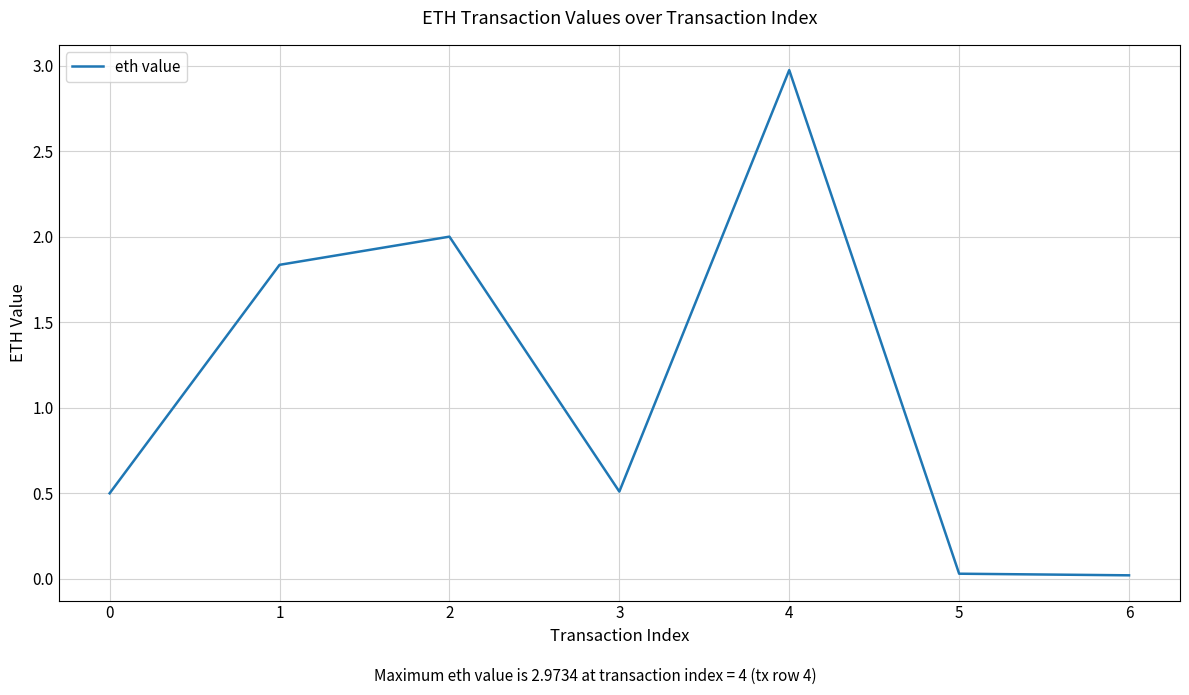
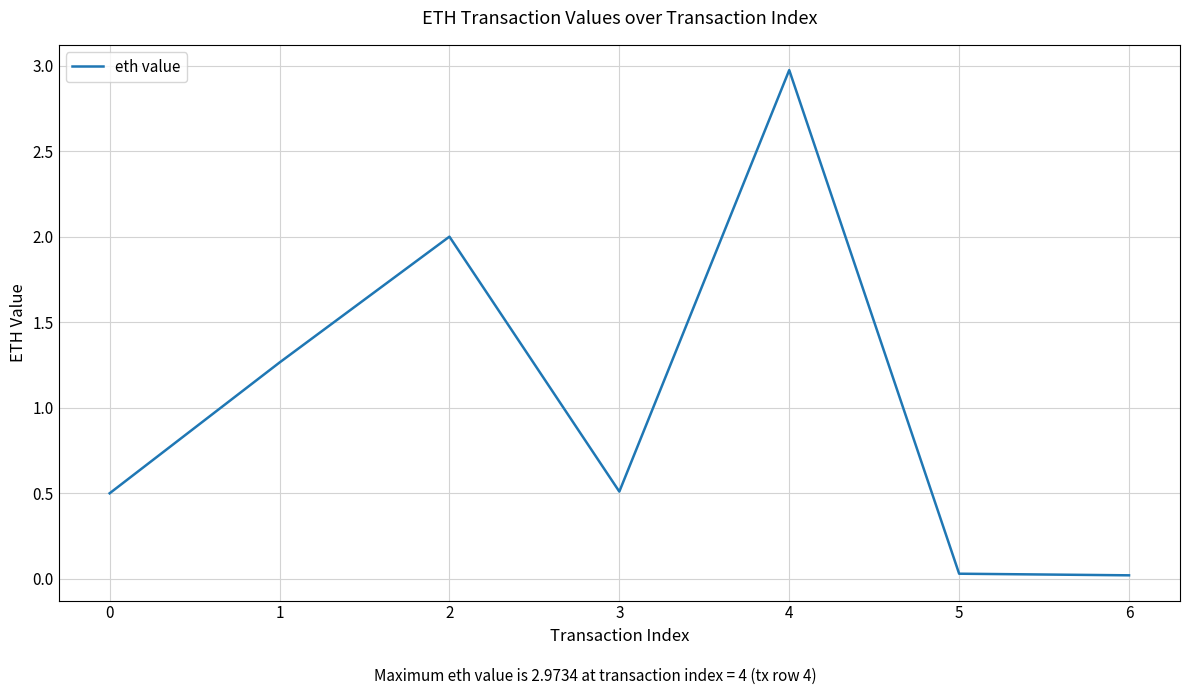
  {
    "0": 0.50,
-   "1": 1.84,
+   "1": 1.26,
    "2": 2.00,
    "3": 0.51,
    "4": 2.97,
    "5": 0.03,
    "6": 0.02
  }
